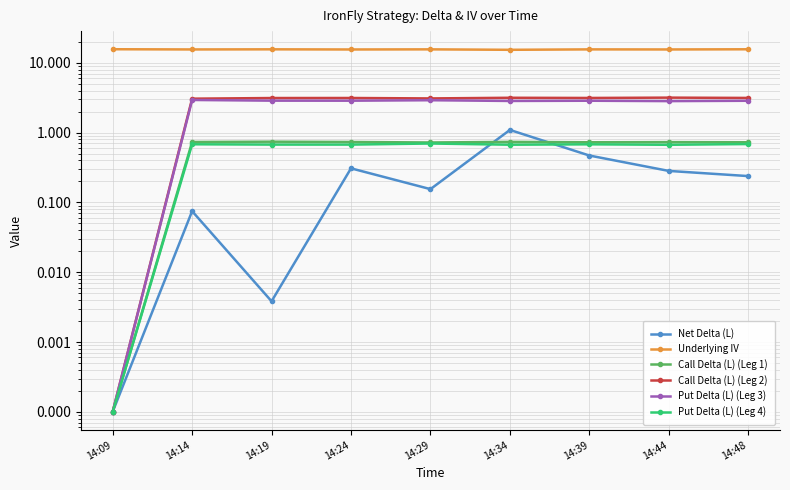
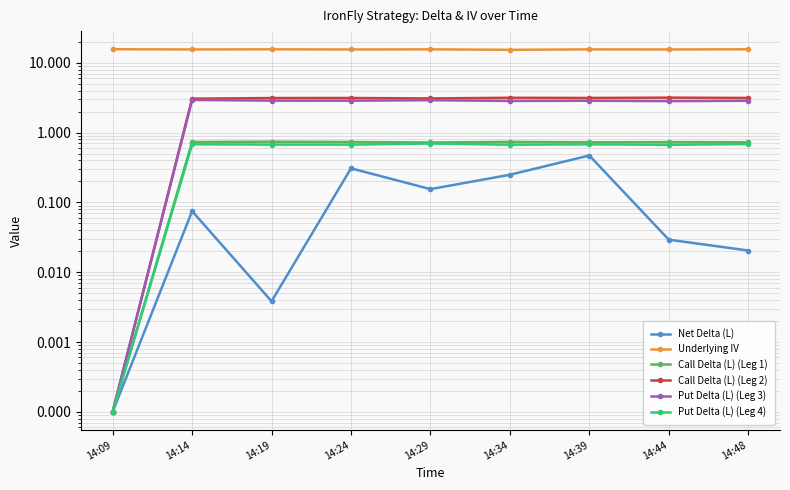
  {
    "Net Delta (L)": {
      "14:14": 0.07,
      "14:19": 0.004,
      "14:24": 0.3,
      "14:29": 0.15,
-     "14:34": 1.1,
+     "14:34": 0.25,
      "14:39": 0.5,
-     "14:44": 0.28,
-     "14:48": 0.24
+     "14:44": 0.029,
+     "14:48": 0.020
    },
    "Underlying IV": {
      "14:09": 16,
      "14:14": 16,
      "14:19": 16,
      "14:24": 16,
      "14:29": 16,
      "14:34": 15,
      "14:39": 16,
      "14:44": 16,
      "14:48": 16
    },
    "Call Delta (L) (Leg 2)": {
      "14:19": 3,
      "14:24": 3,
      "14:34": 3,
      "14:39": 3,
      "14:44": 3,
      "14:48": 3
    },
    "Put Delta (L) (Leg 3)": {
      "14:19": 2.9,
      "14:24": 2.9,
      "14:34": 2.8,
      "14:39": 2.9,
      "14:44": 2.8,
      "14:48": 2.9
    }
  }
